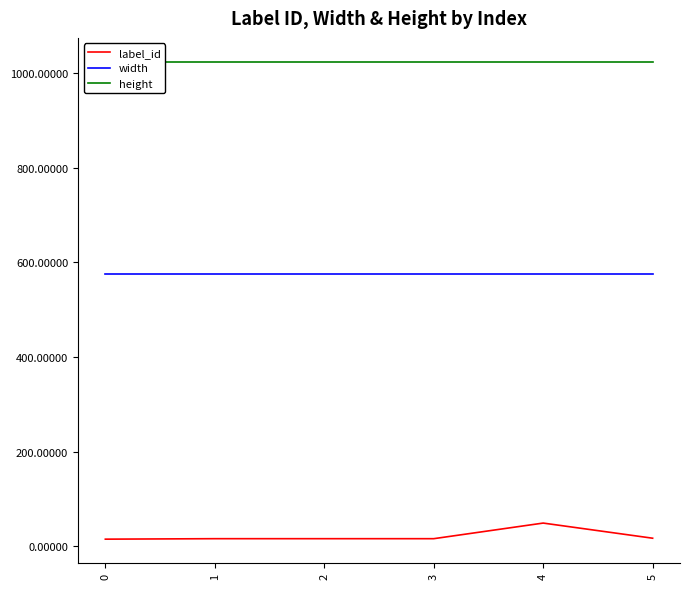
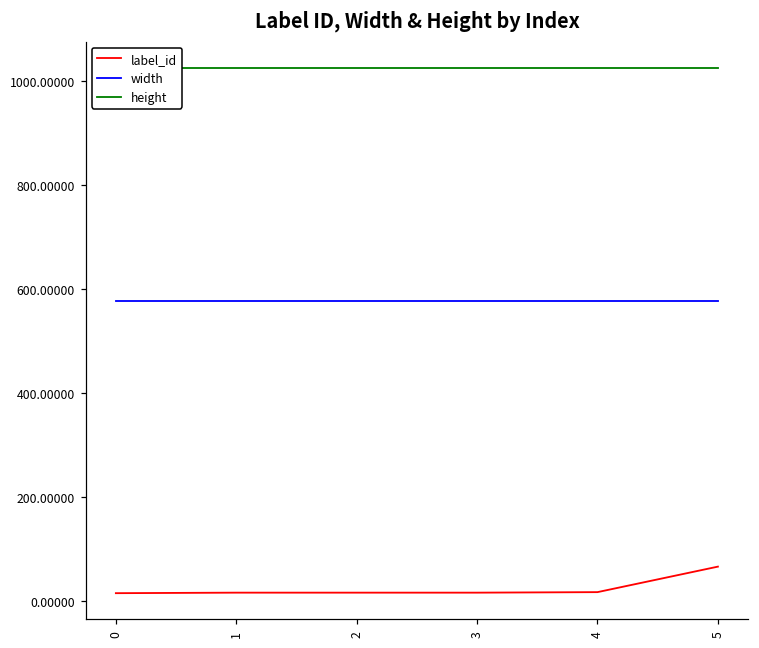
  {
    "label_id": {
      "0": 20,
      "1": 20,
      "2": 20,
      "3": 20,
-     "4": 50,
-     "5": 20
+     "4": 20,
+     "5": 70
    },
    "width": {
      "0": 580,
      "1": 580,
      "2": 580,
      "3": 580,
      "4": 580,
      "5": 580
    },
    "height": {
      "1": 1020,
      "2": 1020,
      "3": 1020,
      "4": 1020,
      "5": 1020
    }
  }
